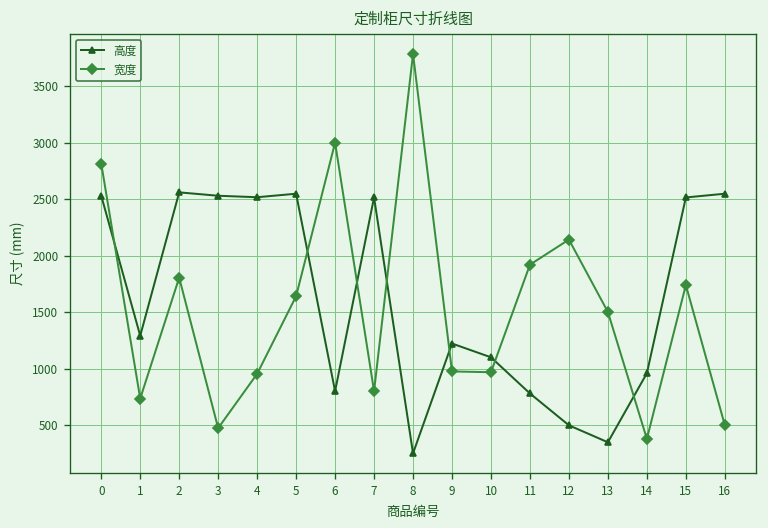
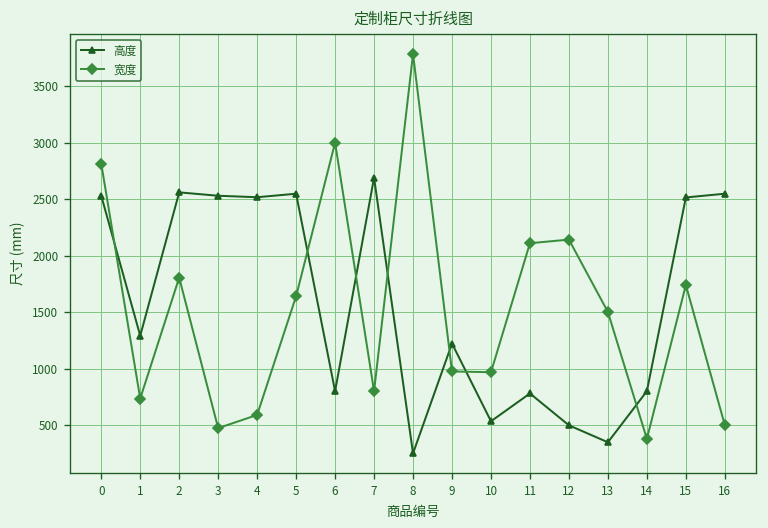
  {
    "高度": {
      "0": 2500,
      "1": 1300,
      "2": 2600,
      "3": 2500,
      "4": 2500,
      "5": 2500,
      "6": 800,
-     "7": 2500,
+     "7": 2700,
      "8": 300,
      "9": 1200,
-     "10": 1100,
+     "10": 500,
      "11": 800,
      "12": 500,
      "13": 300,
-     "14": 1000,
+     "14": 800,
      "15": 2500,
      "16": 2500
    },
    "宽度": {
      "0": 2800,
      "1": 700,
      "2": 1800,
      "3": 500,
-     "4": 1000,
+     "4": 600,
      "5": 1600,
      "6": 3000,
      "7": 800,
      "8": 3800,
      "9": 1000,
      "10": 1000,
-     "11": 1900,
+     "11": 2100,
      "12": 2100,
      "13": 1500,
      "14": 400,
      "15": 1700,
      "16": 500
    }
  }
